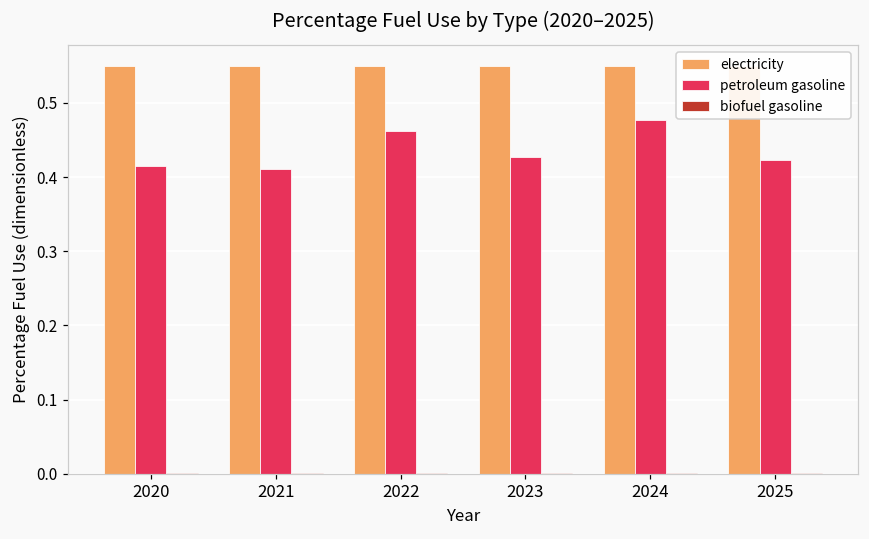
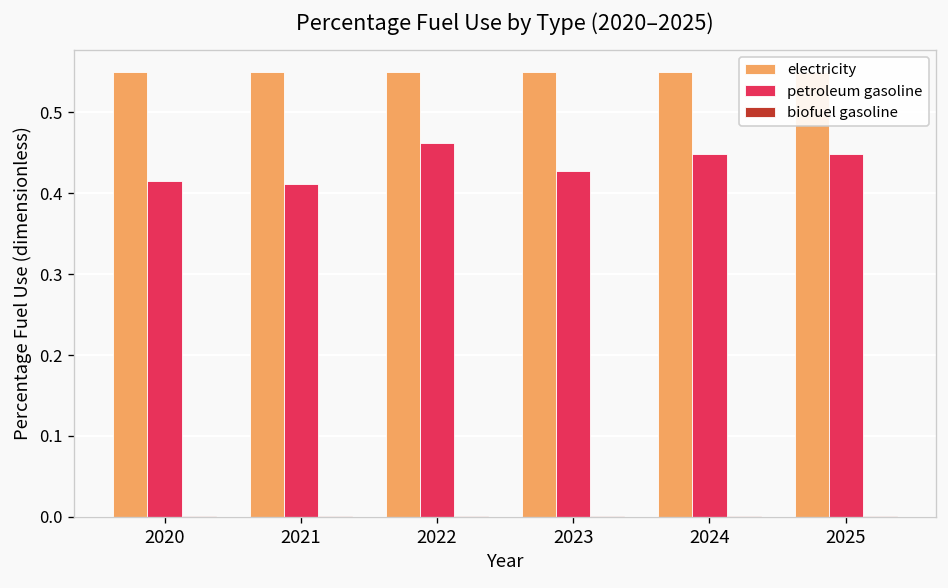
  {
    "electricity": {
      "2020": 0.55,
      "2021": 0.55,
      "2022": 0.55,
      "2023": 0.55,
      "2024": 0.55
    },
    "petroleum gasoline": {
      "2020": 0.42,
      "2021": 0.41,
      "2022": 0.46,
      "2023": 0.43,
-     "2024": 0.48,
-     "2025": 0.42
+     "2024": 0.45,
+     "2025": 0.45
    }
  }
